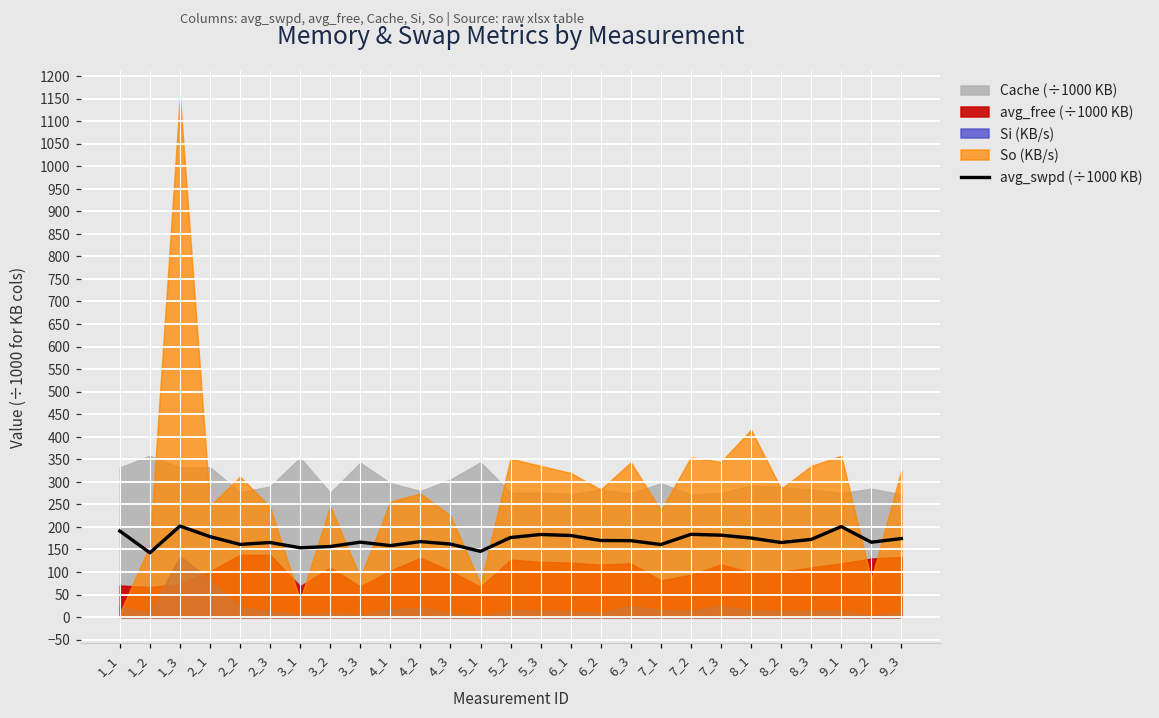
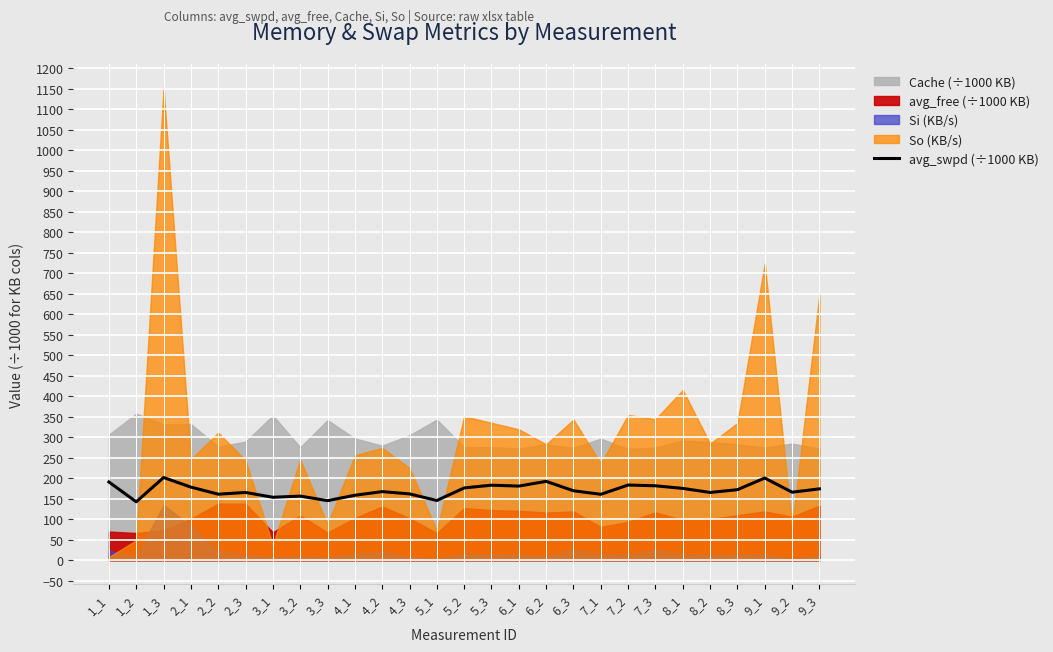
  {
    "Cache (÷1000 KB)": {
-     "1_1": 330,
+     "1_1": 310,
      "1_2": 360,
      "1_3": 330,
      "2_1": 330,
      "2_2": 280,
      "2_3": 290,
      "3_1": 350,
      "3_2": 280,
      "3_3": 340,
      "4_1": 300,
      "4_3": 310,
      "5_1": 340,
      "5_2": 280,
      "5_3": 280,
      "6_1": 270,
      "6_3": 270,
      "7_1": 300,
      "7_2": 270,
      "7_3": 270,
      "8_1": 290,
      "8_3": 280,
      "9_1": 280,
      "9_2": 280,
      "9_3": 270
    },
    "avg_swpd (÷1000 KB)": {
      "1_1": 190,
      "1_2": 140,
      "1_3": 200,
      "2_1": 180,
      "2_2": 160,
      "2_3": 170,
      "3_1": 150,
      "3_2": 160,
-     "3_3": 170,
+     "3_3": 150,
      "4_1": 160,
      "4_2": 170,
      "4_3": 160,
      "5_1": 150,
      "5_2": 180,
      "5_3": 180,
      "6_1": 180,
-     "6_2": 170,
+     "6_2": 190,
      "6_3": 170,
      "7_1": 160,
      "7_2": 180,
      "7_3": 180,
      "8_1": 180,
      "8_2": 170,
      "8_3": 170,
      "9_1": 200,
      "9_2": 170,
      "9_3": 170
    },
    "avg_free (÷1000 KB)": {
      "1_1": 70,
      "1_2": 70,
      "1_3": 70,
      "2_1": 100,
      "2_2": 140,
      "2_3": 140,
      "3_1": 70,
      "3_2": 110,
      "3_3": 70,
      "4_1": 100,
      "4_2": 130,
      "4_3": 100,
      "5_1": 70,
      "5_2": 130,
      "5_3": 120,
      "6_1": 120,
      "6_2": 120,
      "6_3": 120,
      "7_1": 80,
      "7_2": 90,
      "7_3": 120,
      "8_1": 100,
      "8_2": 100,
      "8_3": 110,
      "9_1": 120,
-     "9_2": 130,
+     "9_2": 110,
      "9_3": 130
    },
    "Si (KB/s)": {
      "1_1": 20,
      "1_2": 10,
      "1_3": 130,
      "2_1": 80,
      "2_2": 20,
      "2_3": 10,
      "3_1": 10,
      "3_2": 10,
      "4_1": 20,
      "4_2": 20,
      "4_3": 10,
      "5_2": 20,
      "5_3": 10,
      "6_1": 10,
      "6_2": 10,
      "6_3": 20,
      "7_1": 20,
      "7_2": 10,
      "7_3": 30,
      "8_1": 20,
      "8_2": 10,
      "8_3": 10,
      "9_1": 10,
      "9_3": 10
    },
    "So (KB/s)": {
      "1_1": 10,
-     "1_2": 160,
+     "1_2": 50,
      "1_3": 1150,
      "2_1": 250,
      "2_2": 310,
      "2_3": 240,
      "3_1": 40,
      "3_2": 250,
      "3_3": 90,
      "4_1": 260,
      "4_3": 230,
      "5_1": 70,
      "5_2": 350,
      "5_3": 340,
      "6_1": 320,
      "6_3": 340,
      "7_1": 240,
      "7_2": 350,
      "7_3": 340,
      "8_1": 420,
      "8_3": 330,
-     "9_1": 360,
+     "9_1": 720,
      "9_2": 80,
-     "9_3": 330
+     "9_3": 650
    }
  }
